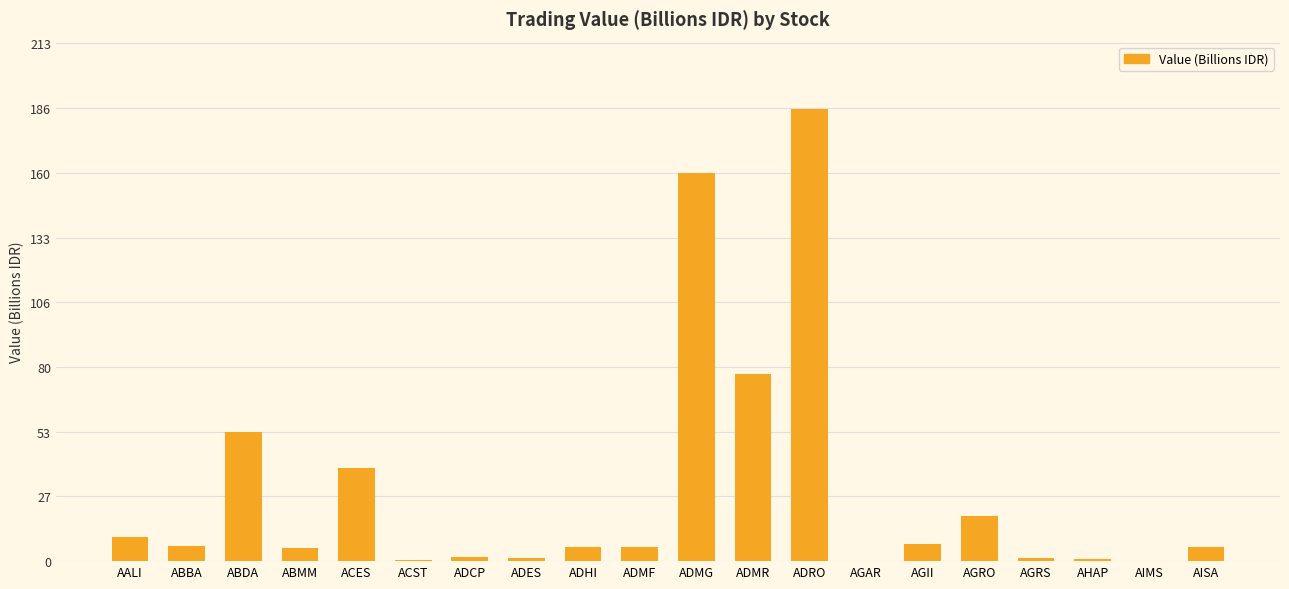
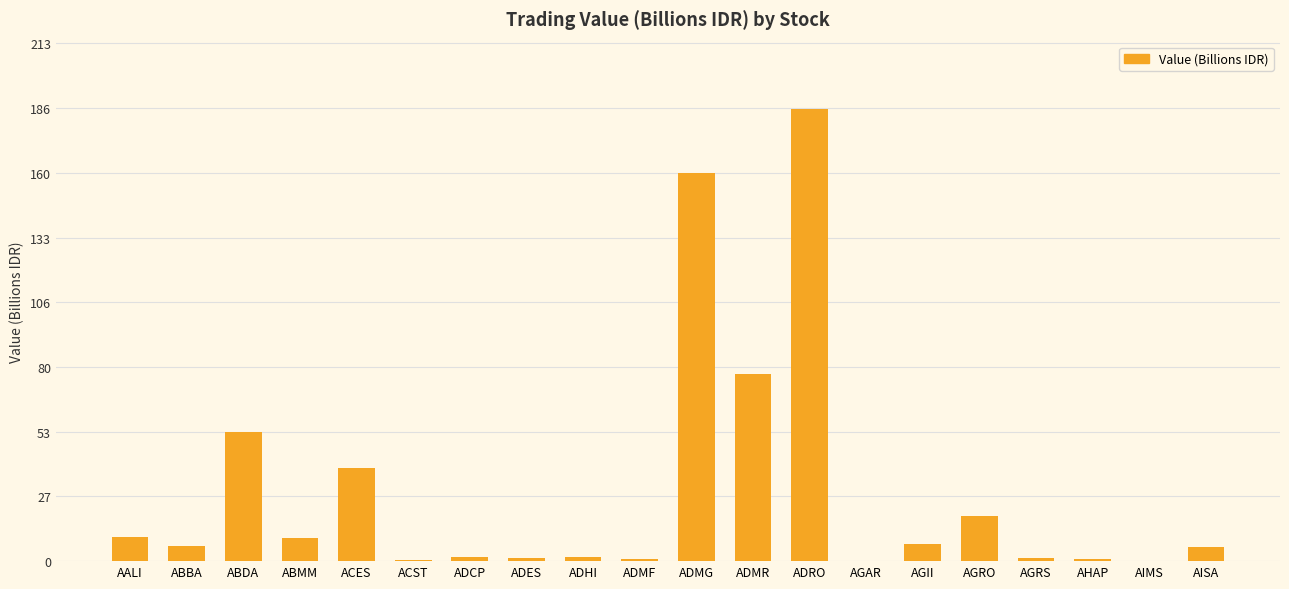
  {
    "AALI": 10,
    "ABBA": 6,
    "ABDA": 53,
-   "ABMM": 6,
+   "ABMM": 9,
    "ACES": 38,
    "ADCP": 2,
    "ADES": 1,
-   "ADHI": 6,
-   "ADMF": 6,
+   "ADHI": 2,
+   "ADMF": 1,
    "ADMG": 160,
    "ADMR": 77,
    "ADRO": 186,
    "AGAR": 0,
    "AGII": 7,
    "AGRO": 18,
    "AGRS": 1,
    "AIMS": 0,
    "AISA": 6
  }
